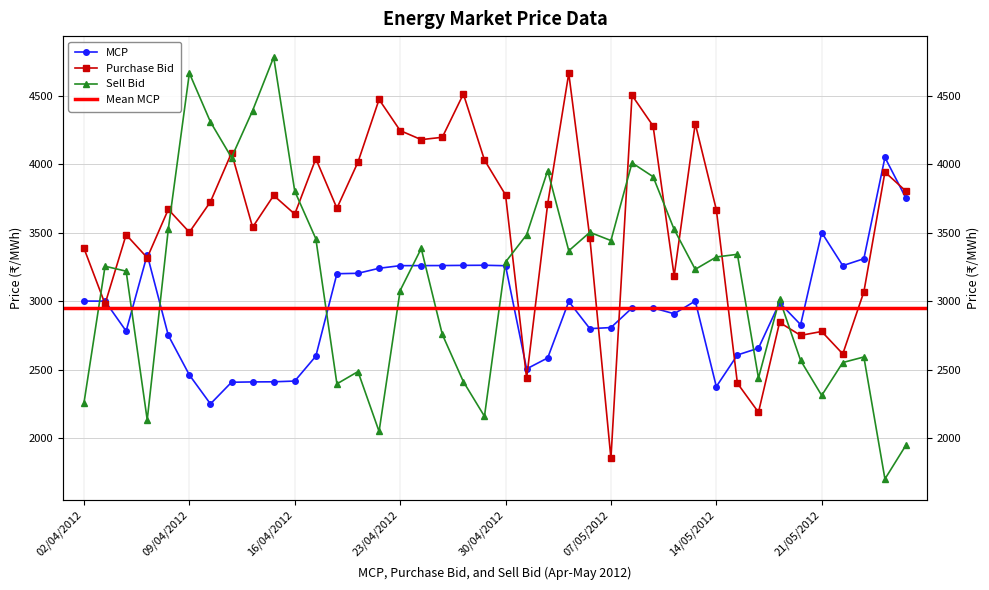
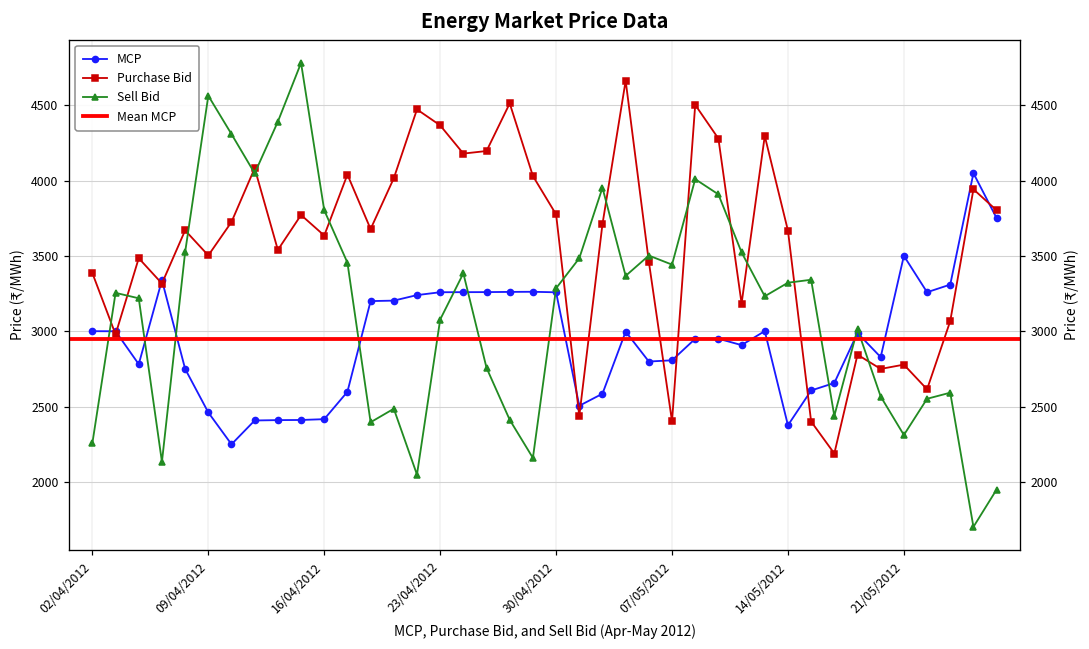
  {
    "MCP": {
      "02/04/2012": 3000,
      "09/04/2012": 2460,
      "16/04/2012": 2420,
      "23/04/2012": 3260,
      "30/04/2012": 3260,
      "07/05/2012": 2810,
      "14/05/2012": 2380,
      "21/05/2012": 3500
    },
    "Purchase Bid": {
      "02/04/2012": 3390,
      "09/04/2012": 3500,
      "16/04/2012": 3640,
-     "23/04/2012": 4250,
+     "23/04/2012": 4370,
      "30/04/2012": 3780,
-     "07/05/2012": 1850,
+     "07/05/2012": 2400,
      "14/05/2012": 3670,
      "21/05/2012": 2780
    },
    "Sell Bid": {
      "02/04/2012": 2260,
-     "09/04/2012": 4660,
+     "09/04/2012": 4560,
      "16/04/2012": 3800,
      "23/04/2012": 3080,
      "30/04/2012": 3290,
      "07/05/2012": 3440,
      "14/05/2012": 3320,
      "21/05/2012": 2310
    }
  }
